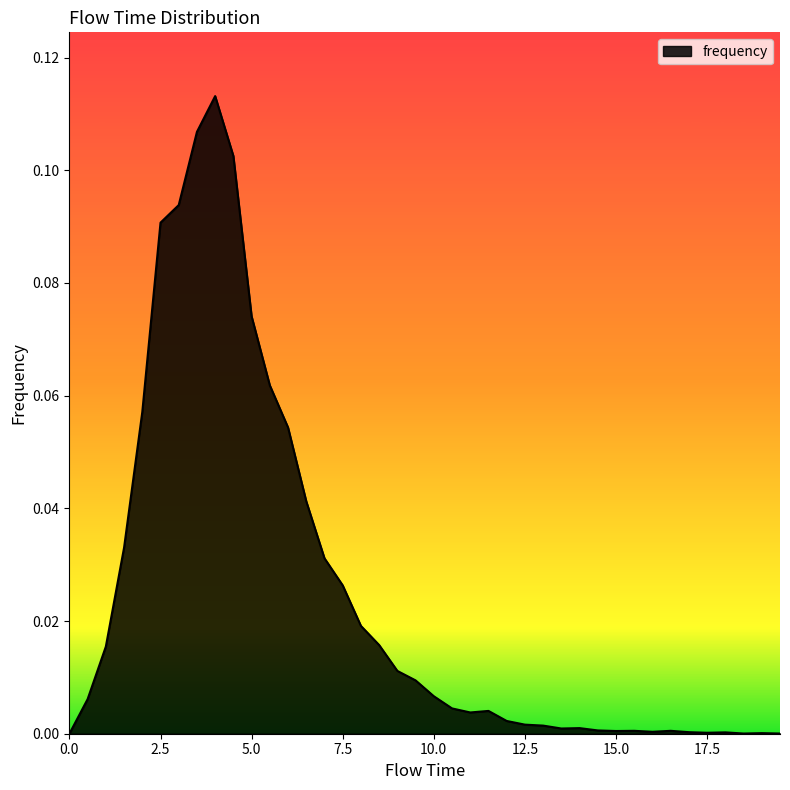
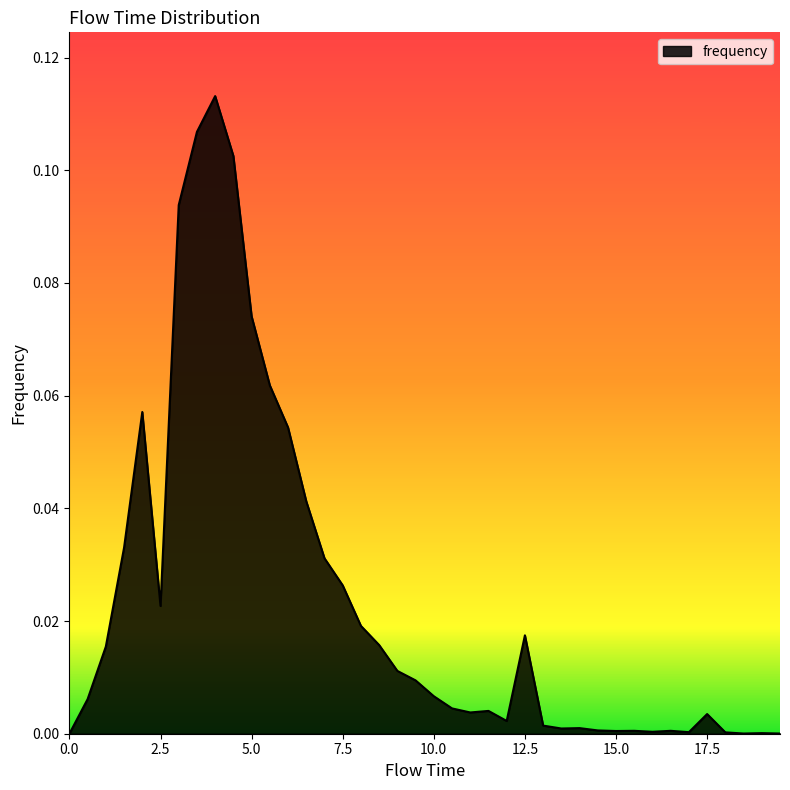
  {
    "0.0": 0.000,
-   "2.5": 0.091,
+   "2.5": 0.023,
    "5.0": 0.074,
    "7.5": 0.026,
    "10.0": 0.007,
-   "12.5": 0.002,
+   "12.5": 0.017,
    "15.0": 0.000,
-   "17.5": 0.000
+   "17.5": 0.003
  }
